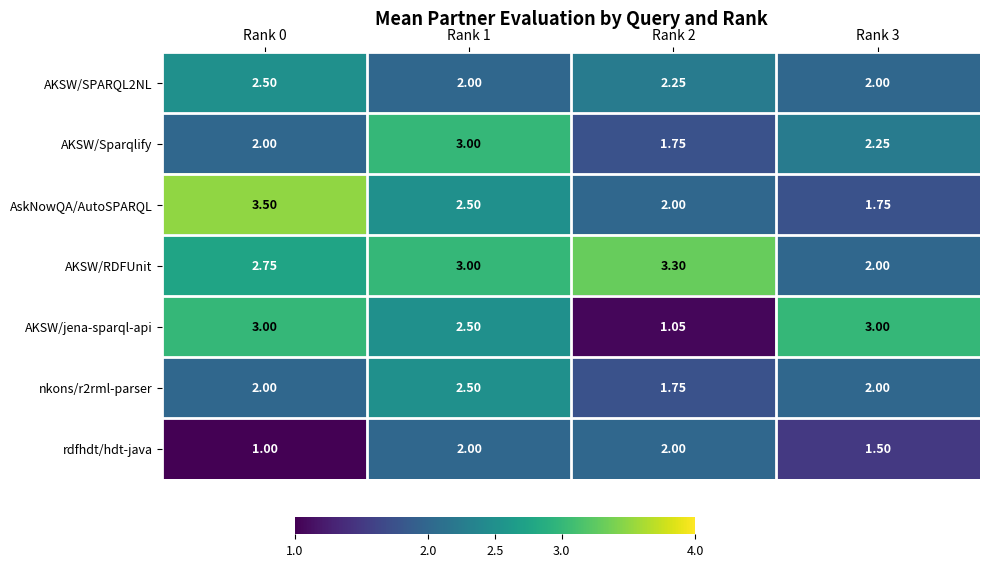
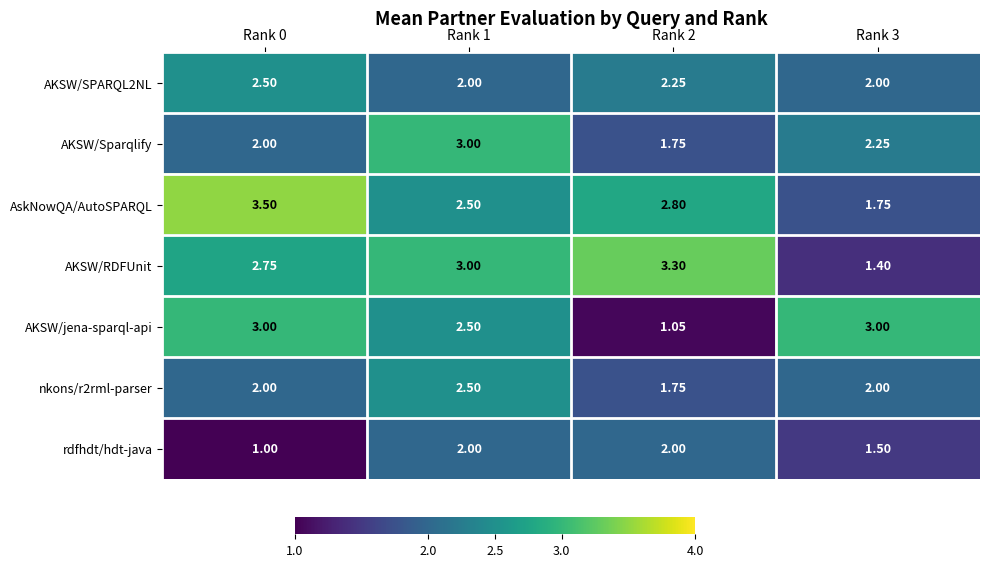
  {
    "AKSW/SPARQL2NL": {
      "Rank 0": 2.50,
      "Rank 1": 2.00,
      "Rank 2": 2.25,
      "Rank 3": 2.00
    },
    "AKSW/Sparqlify": {
      "Rank 0": 2.00,
      "Rank 1": 3.00,
      "Rank 2": 1.75,
      "Rank 3": 2.25
    },
    "AskNowQA/AutoSPARQL": {
      "Rank 0": 3.50,
      "Rank 1": 2.50,
-     "Rank 2": 2.00,
+     "Rank 2": 2.80,
      "Rank 3": 1.75
    },
    "AKSW/RDFUnit": {
      "Rank 0": 2.75,
      "Rank 1": 3.00,
      "Rank 2": 3.30,
-     "Rank 3": 2.00
+     "Rank 3": 1.40
    },
    "AKSW/jena-sparql-api": {
      "Rank 0": 3.00,
      "Rank 1": 2.50,
      "Rank 2": 1.05,
      "Rank 3": 3.00
    },
    "nkons/r2rml-parser": {
      "Rank 0": 2.00,
      "Rank 1": 2.50,
      "Rank 2": 1.75,
      "Rank 3": 2.00
    },
    "rdfhdt/hdt-java": {
      "Rank 0": 1.00,
      "Rank 1": 2.00,
      "Rank 2": 2.00,
      "Rank 3": 1.50
    }
  }
